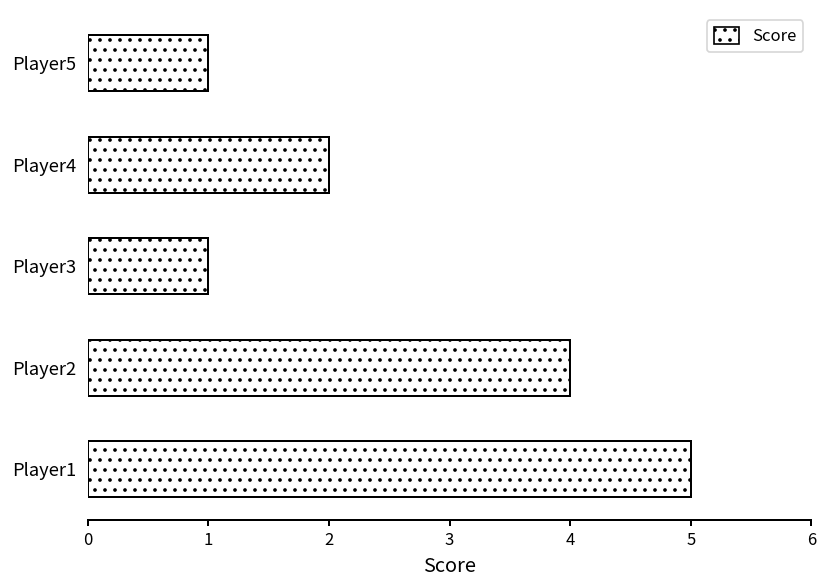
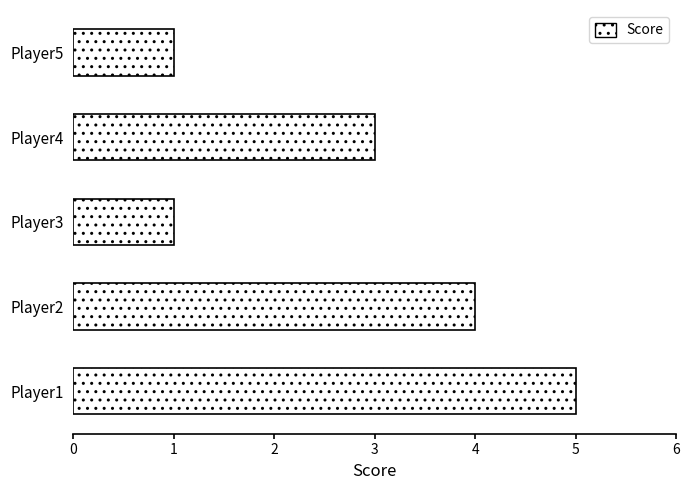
  {
    "Player5": 1,
-   "Player4": 2,
+   "Player4": 3,
    "Player3": 1,
    "Player2": 4,
    "Player1": 5
  }
